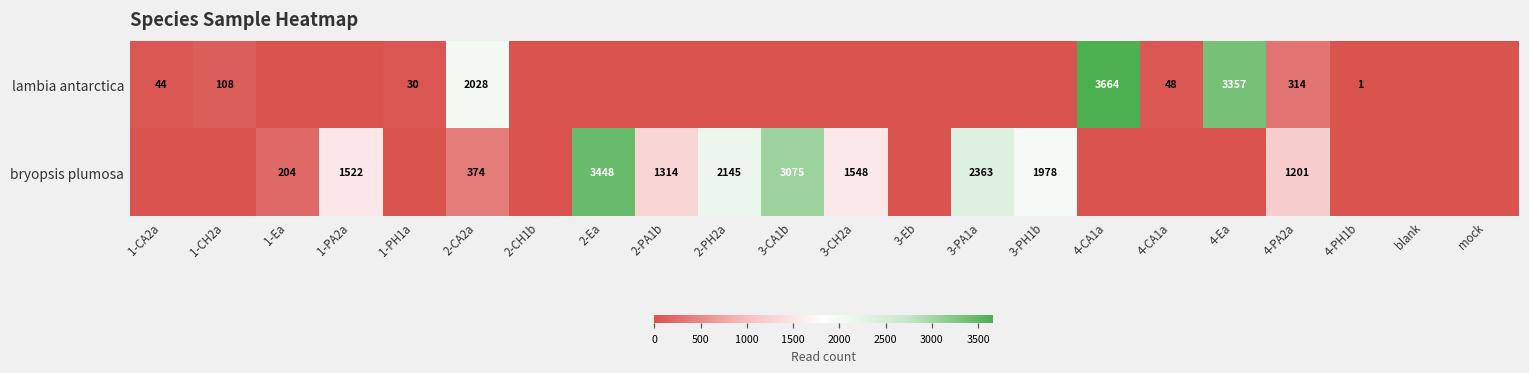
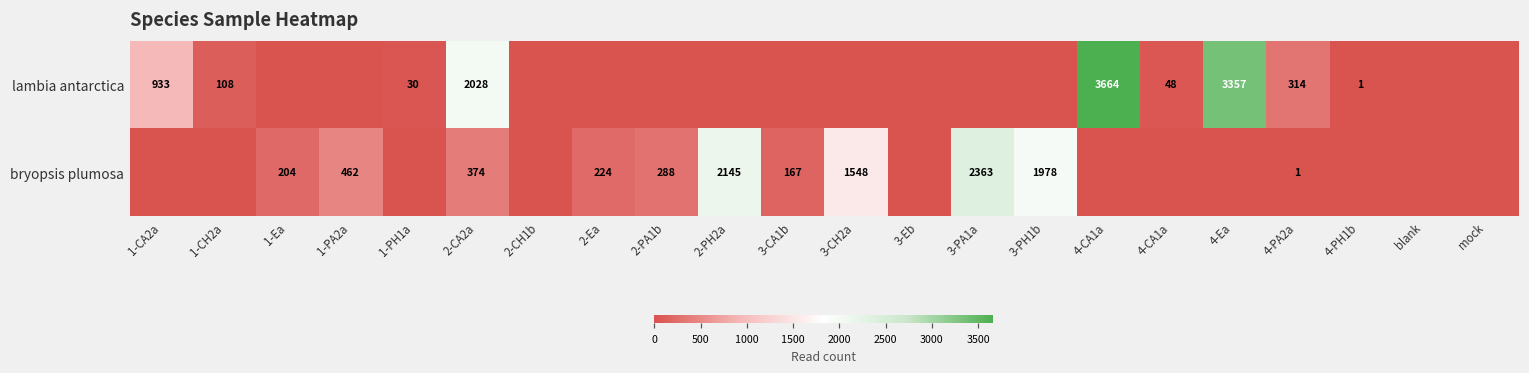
  {
    "lambia antarctica": {
-     "1-CA2a": 44,
+     "1-CA2a": 933,
      "1-CH2a": 108,
      "1-PH1a": 30,
      "2-CA2a": 2028,
      "4-Ea": 3357,
      "4-PA2a": 314,
      "4-PH1b": 1
    },
    "bryopsis plumosa": {
      "1-Ea": 204,
-     "1-PA2a": 1522,
+     "1-PA2a": 462,
      "2-CA2a": 374,
-     "2-Ea": 3448,
-     "2-PA1b": 1314,
+     "2-Ea": 224,
+     "2-PA1b": 288,
      "2-PH2a": 2145,
-     "3-CA1b": 3075,
+     "3-CA1b": 167,
      "3-CH2a": 1548,
      "3-PA1a": 2363,
      "3-PH1b": 1978,
-     "4-PA2a": 1201
+     "4-PA2a": 1
    }
  }
